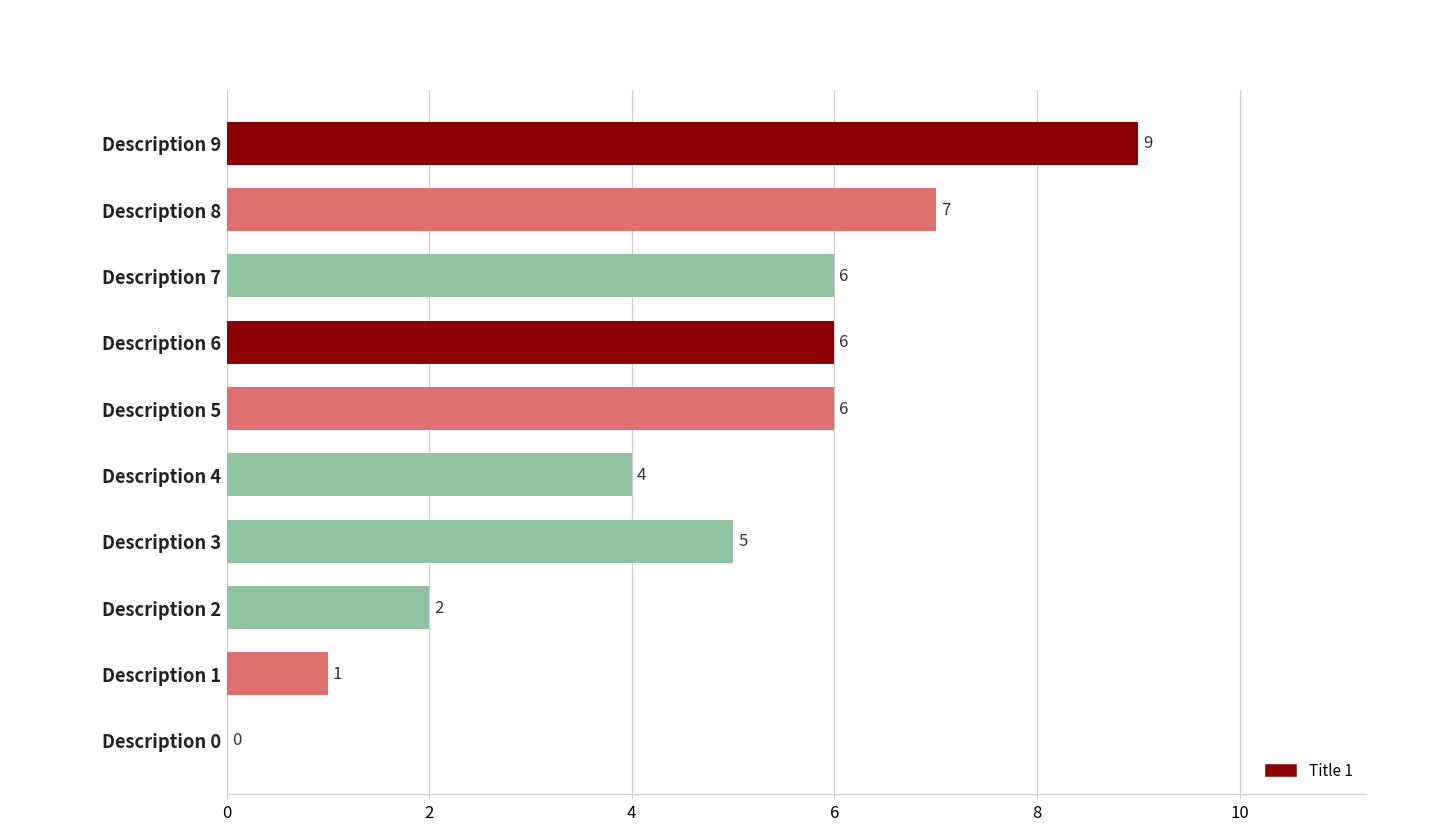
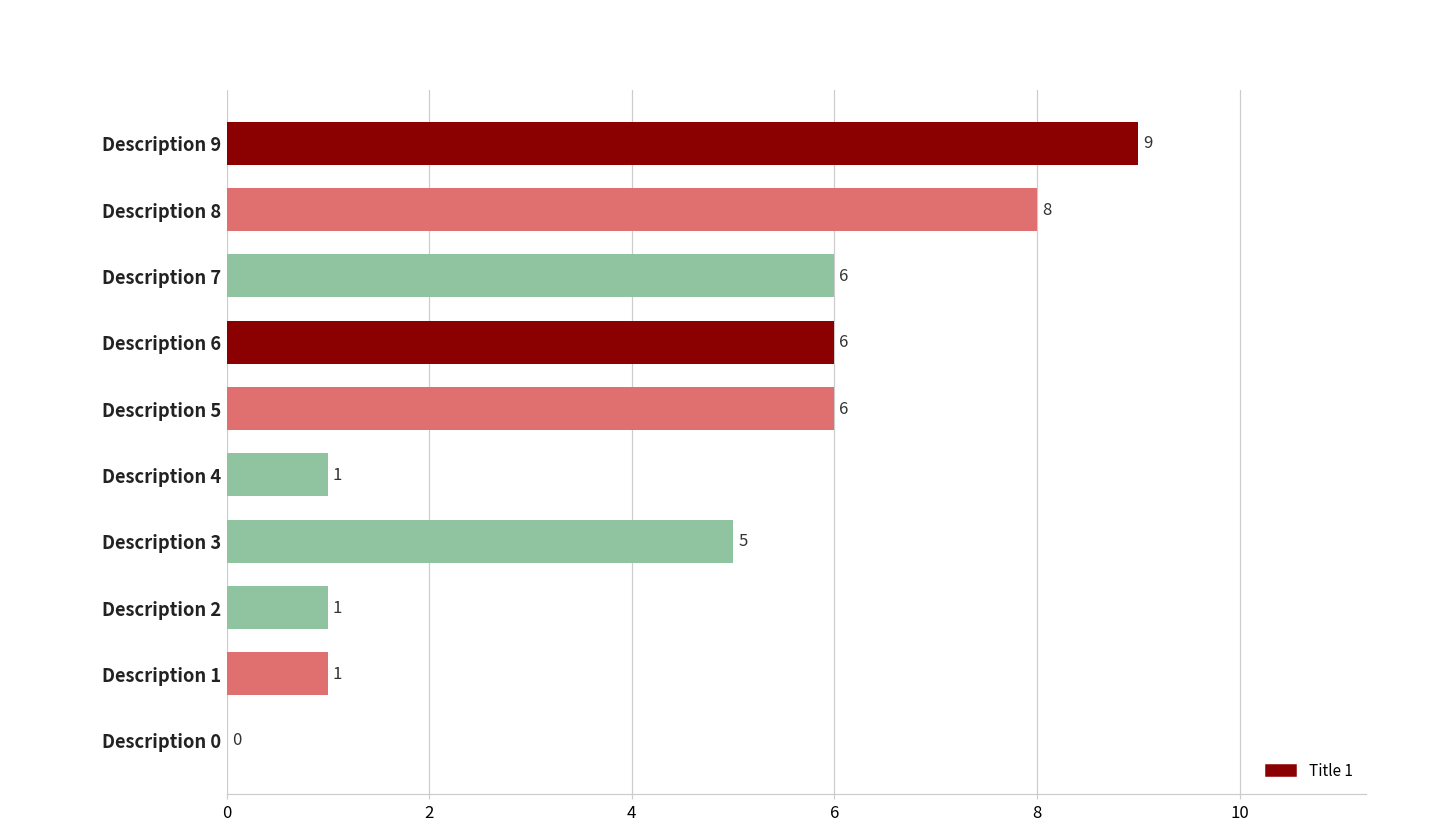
  {
    "Description 9": 9,
-   "Description 8": 7,
+   "Description 8": 8,
    "Description 7": 6,
    "Description 6": 6,
    "Description 5": 6,
-   "Description 4": 4,
+   "Description 4": 1,
    "Description 3": 5,
-   "Description 2": 2,
+   "Description 2": 1,
    "Description 1": 1,
    "Description 0": 0
  }
